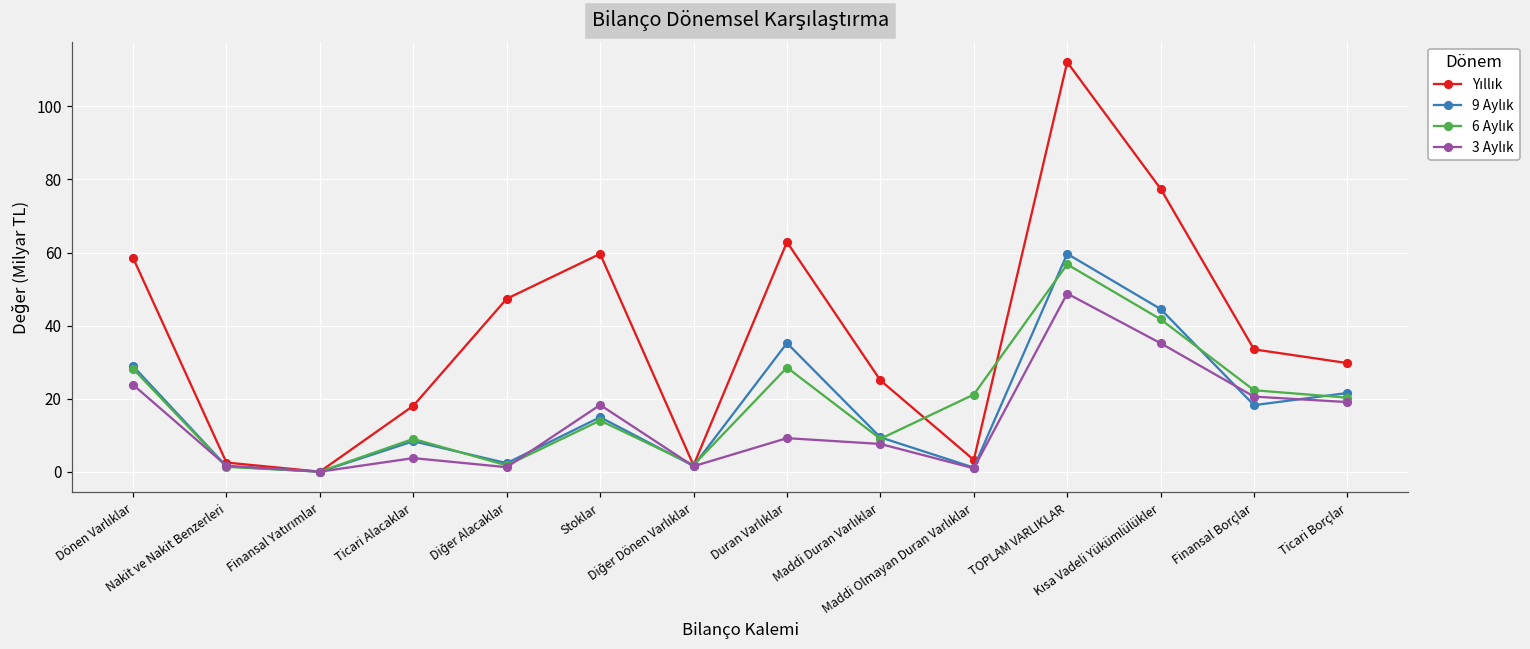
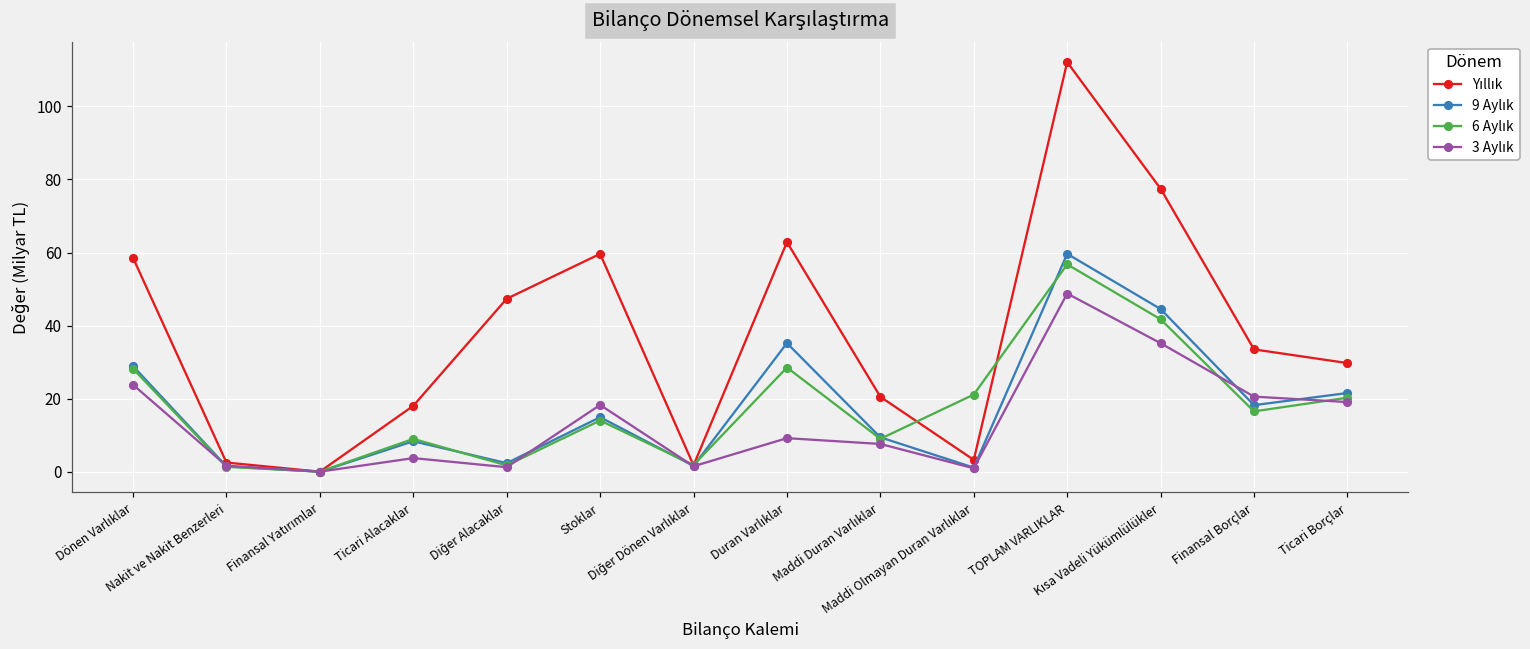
  {
    "Yıllık": {
      "Dönen Varlıklar": 59,
      "Nakit ve Nakit Benzerleri": 3,
      "Ticari Alacaklar": 18,
      "Diğer Alacaklar": 47,
      "Stoklar": 60,
      "Duran Varlıklar": 63,
-     "Maddi Duran Varlıklar": 25,
+     "Maddi Duran Varlıklar": 21,
      "Maddi Olmayan Duran Varlıklar": 3,
      "TOPLAM VARLIKLAR": 112,
      "Kısa Vadeli Yükümlülükler": 77,
      "Finansal Borçlar": 34,
      "Ticari Borçlar": 30
    },
    "9 Aylık": {
      "Stoklar": 15,
      "Duran Varlıklar": 35,
      "TOPLAM VARLIKLAR": 60,
      "Kısa Vadeli Yükümlülükler": 45,
      "Finansal Borçlar": 18,
      "Ticari Borçlar": 22
    },
    "6 Aylık": {
      "Stoklar": 14,
      "Duran Varlıklar": 29,
      "Maddi Olmayan Duran Varlıklar": 21,
      "TOPLAM VARLIKLAR": 57,
      "Kısa Vadeli Yükümlülükler": 42,
-     "Finansal Borçlar": 22,
+     "Finansal Borçlar": 17,
      "Ticari Borçlar": 20
    },
    "3 Aylık": {
      "Dönen Varlıklar": 24,
      "Ticari Alacaklar": 4,
      "Stoklar": 18,
      "Duran Varlıklar": 9,
      "Maddi Duran Varlıklar": 8,
      "TOPLAM VARLIKLAR": 49,
      "Kısa Vadeli Yükümlülükler": 35,
      "Finansal Borçlar": 21,
      "Ticari Borçlar": 19
    }
  }
